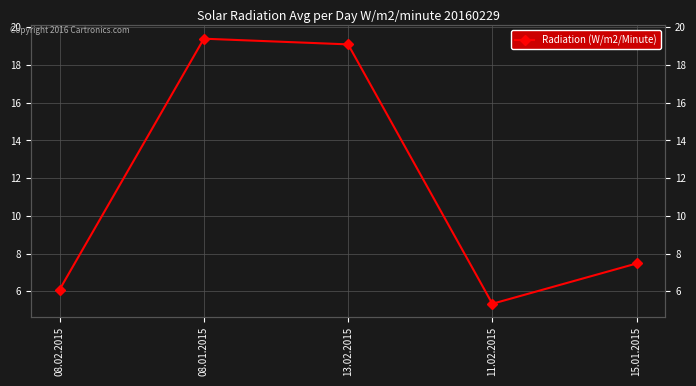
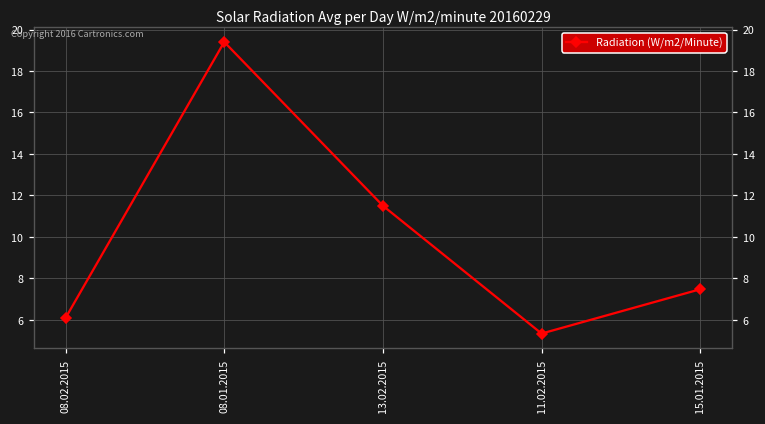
  {
    "08.02.2015": 6.1,
    "08.01.2015": 19.4,
-   "13.02.2015": 19.1,
+   "13.02.2015": 11.5,
    "11.02.2015": 5.3,
    "15.01.2015": 7.5
  }
